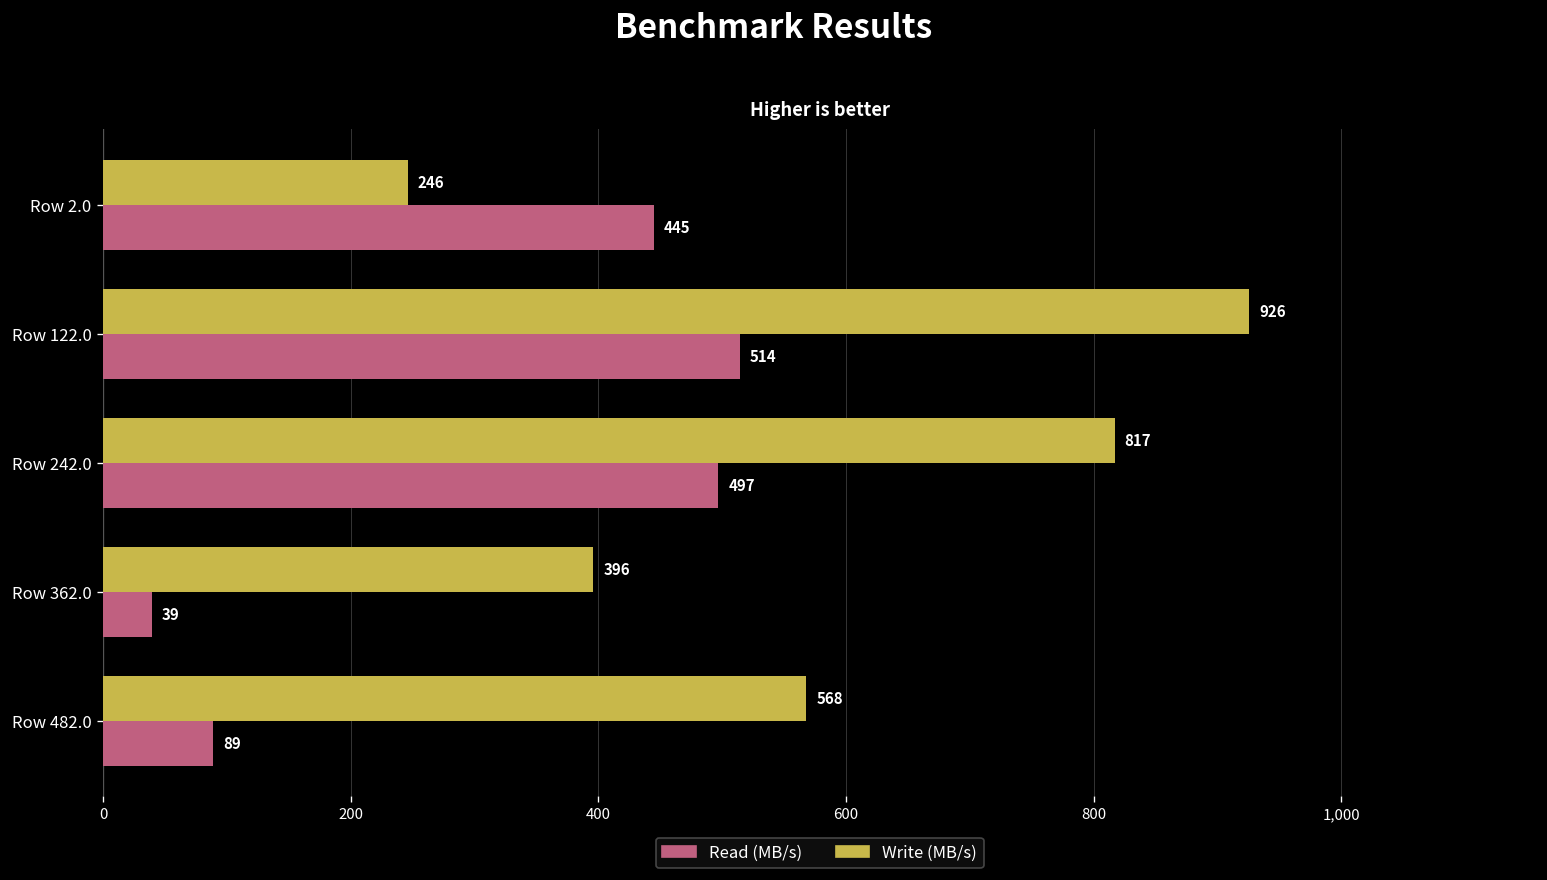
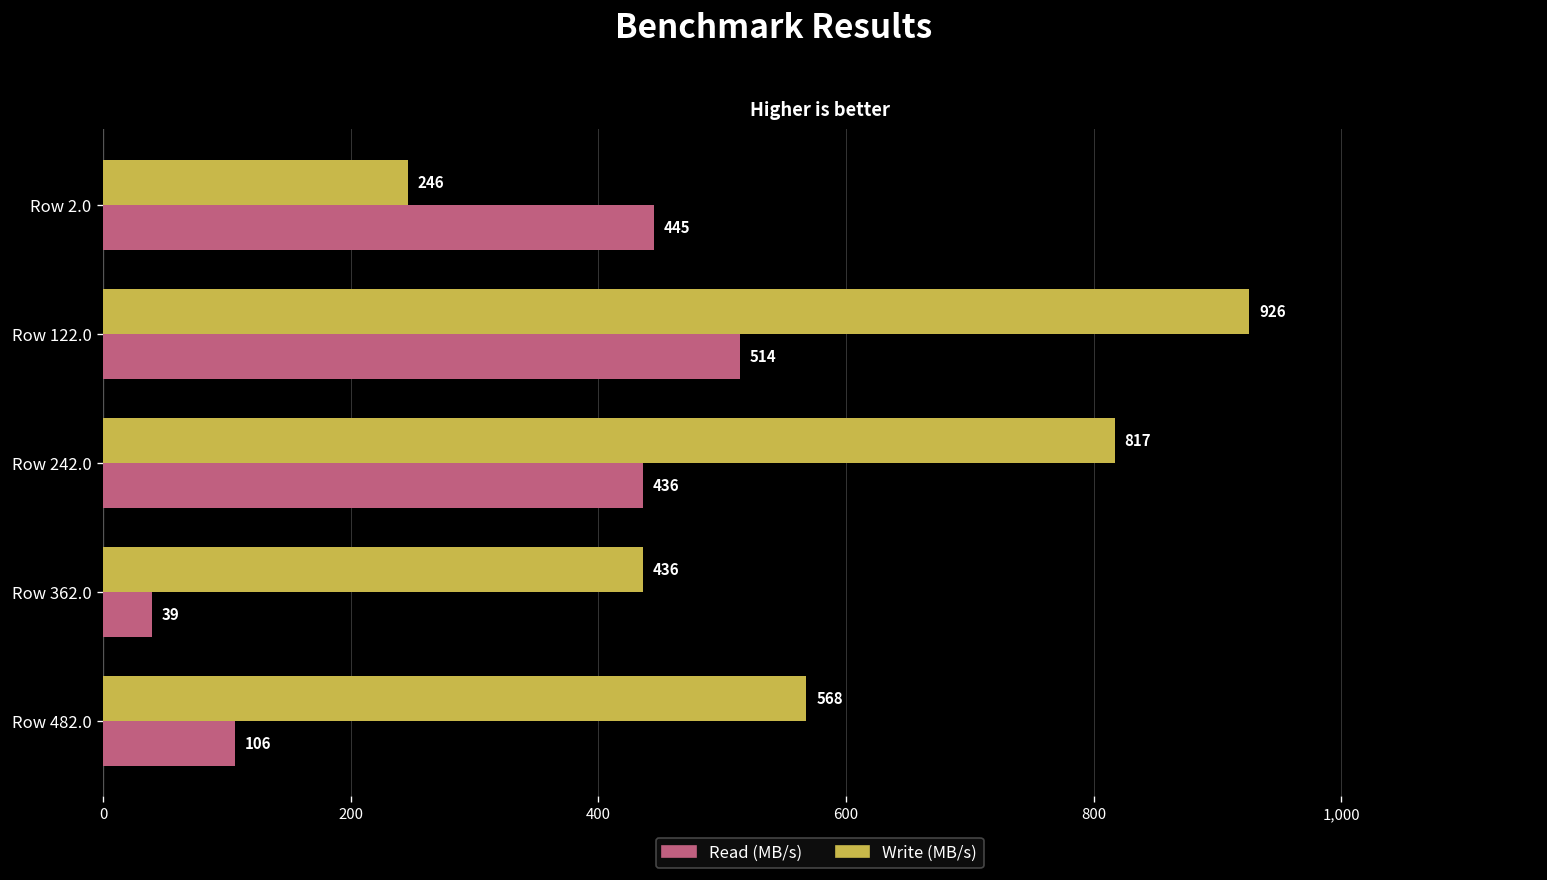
  {
    "Read (MB/s)": {
      "Row 2.0": 445,
      "Row 122.0": 514,
-     "Row 242.0": 497,
+     "Row 242.0": 436,
      "Row 362.0": 39,
-     "Row 482.0": 89
+     "Row 482.0": 106
    },
    "Write (MB/s)": {
      "Row 2.0": 246,
      "Row 122.0": 926,
      "Row 242.0": 817,
-     "Row 362.0": 396,
+     "Row 362.0": 436,
      "Row 482.0": 568
    }
  }
